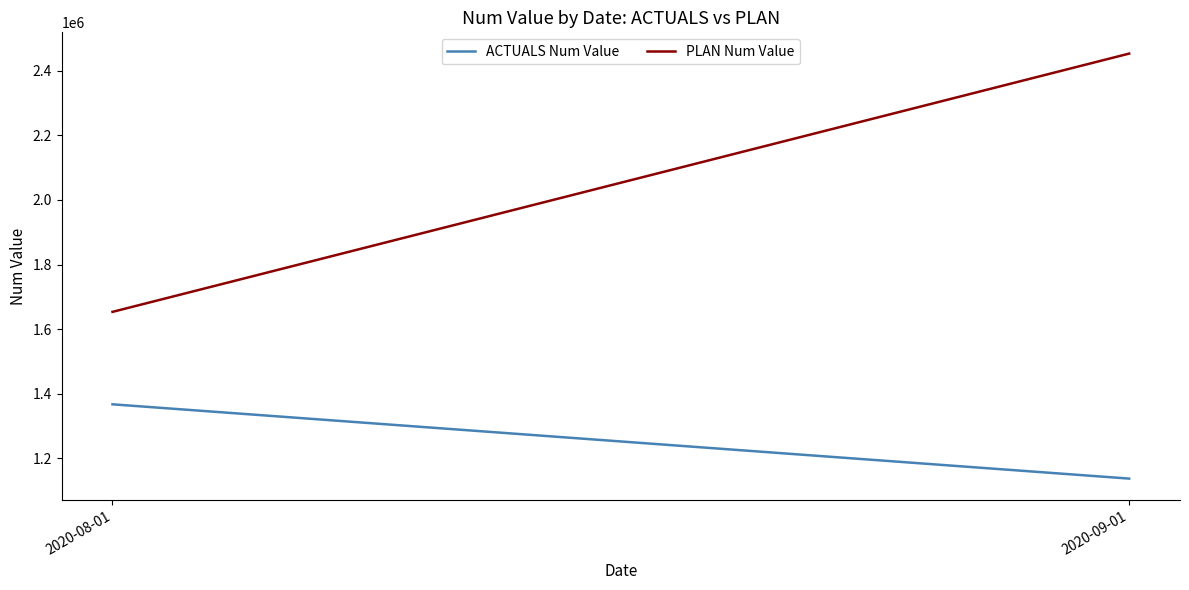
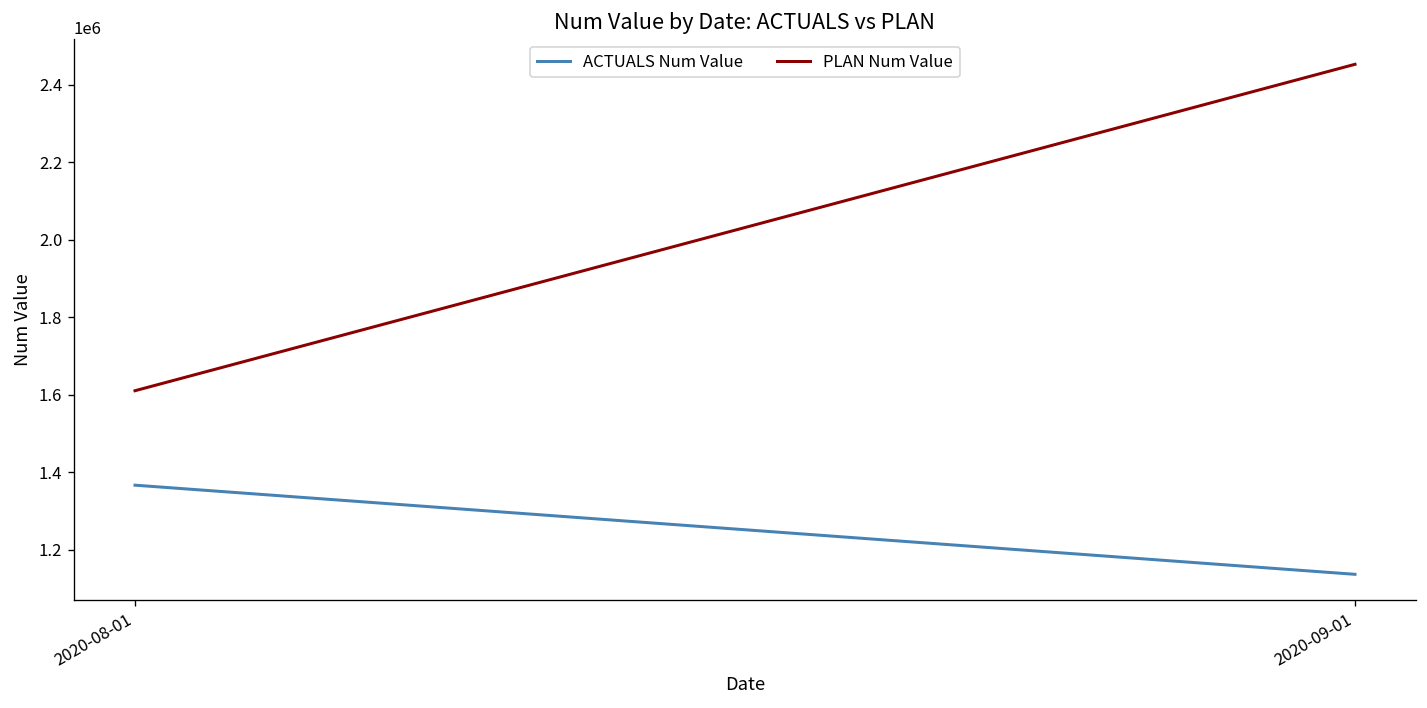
  {
    "ACTUALS Num Value": {
      "2020-08-01": 1370000,
      "2020-09-01": 1140000
    },
    "PLAN Num Value": {
-     "2020-08-01": 1650000,
+     "2020-08-01": 1610000,
      "2020-09-01": 2450000
    }
  }
